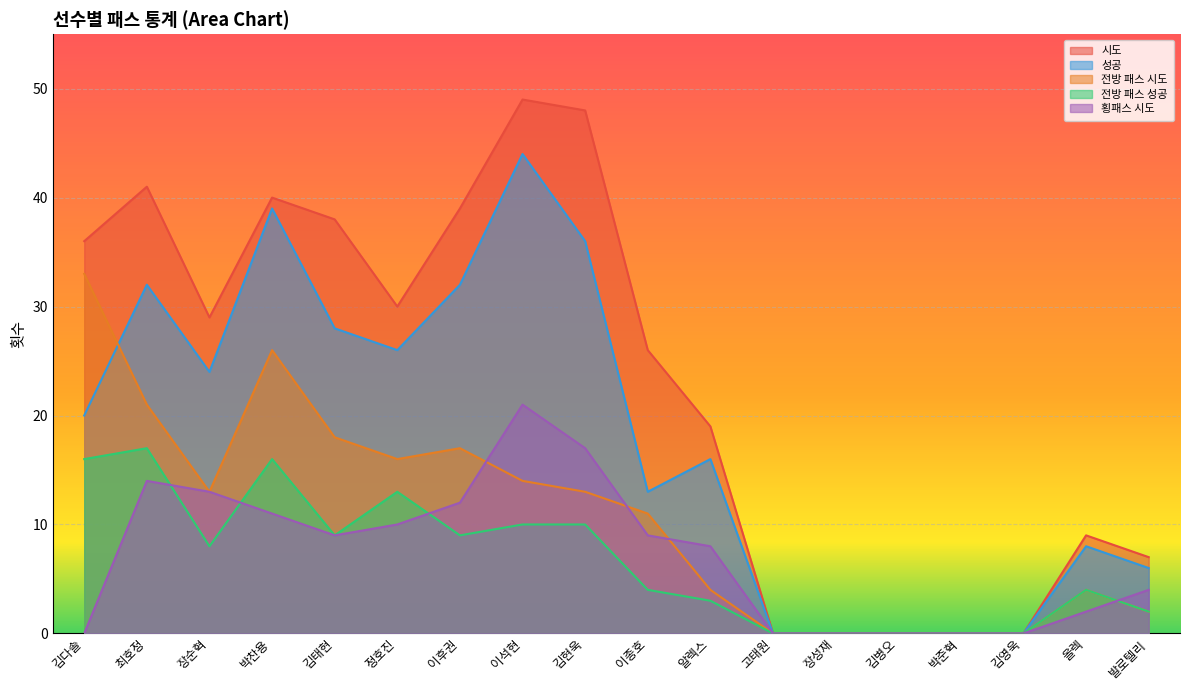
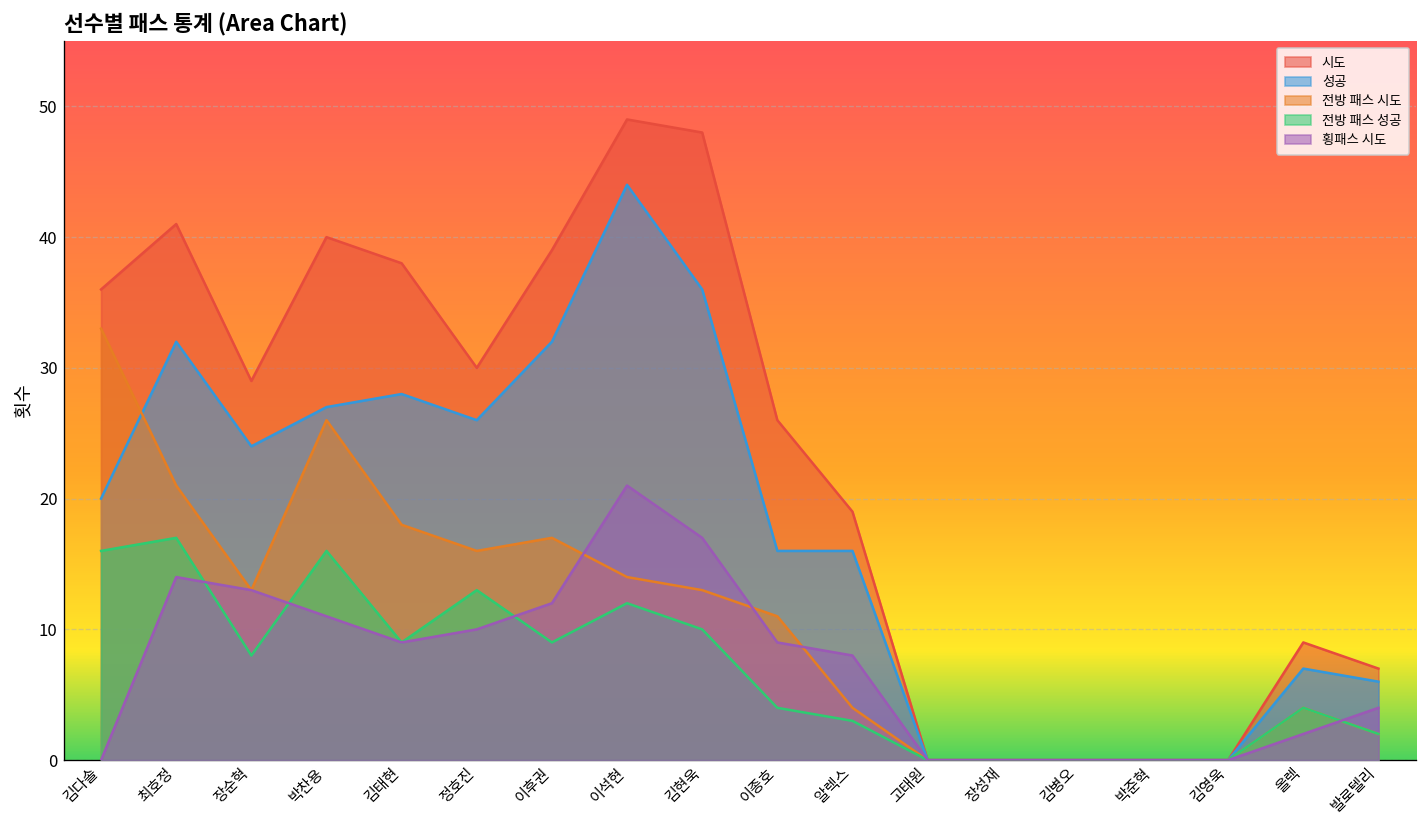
  {
    "성공": {
      "김다솔": 20,
      "최호정": 32,
      "장순혁": 24,
-     "박찬용": 39,
+     "박찬용": 27,
      "김태현": 28,
      "정호진": 26,
      "이후권": 32,
      "이석현": 44,
      "김현욱": 36,
-     "이종호": 13,
+     "이종호": 16,
      "알렉스": 16,
-     "올렉": 8,
+     "올렉": 7,
      "발로텔리": 6
    },
    "전방 패스 성공": {
      "김다솔": 16,
      "최호정": 17,
      "장순혁": 8,
      "박찬용": 16,
      "정호진": 13,
      "이후권": 9,
-     "이석현": 10,
+     "이석현": 12,
      "김현욱": 10,
      "이종호": 4,
      "알렉스": 3
    },
    "횡패스 시도": {
      "김다솔": 0,
      "최호정": 14,
      "박찬용": 11,
      "정호진": 10,
      "이후권": 12,
      "이석현": 21,
      "김현욱": 17,
      "이종호": 9,
      "알렉스": 8,
      "올렉": 2,
      "발로텔리": 4
    }
  }
